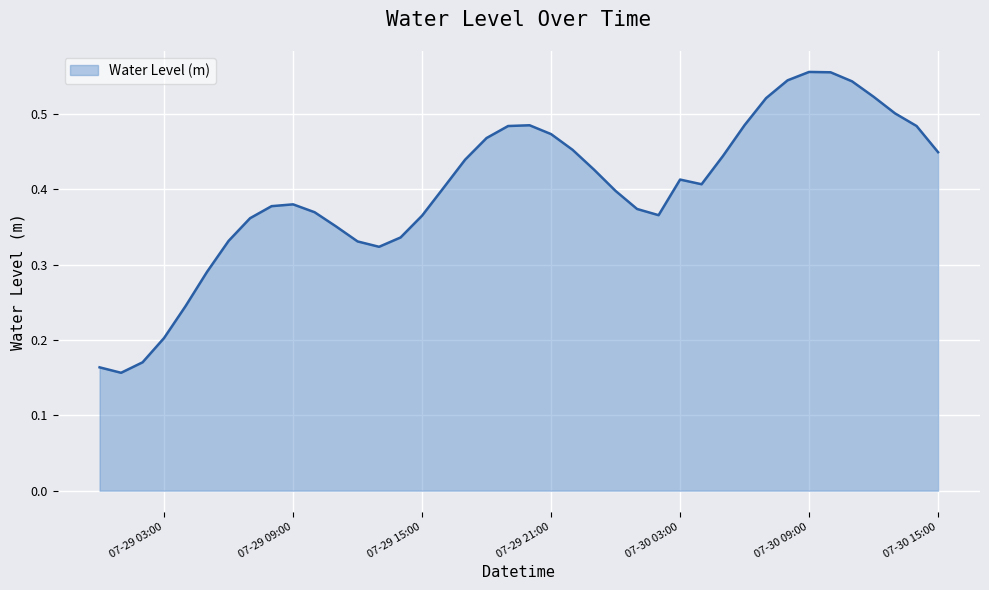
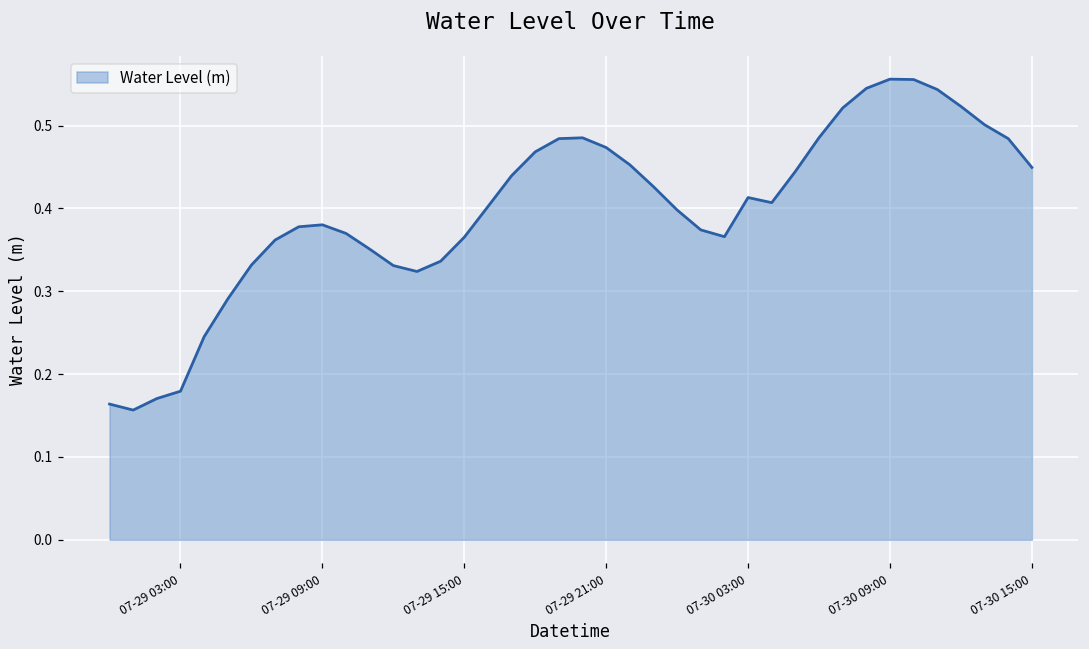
  {
-   "07-29 03:00": 0.20,
+   "07-29 03:00": 0.18,
    "07-29 09:00": 0.38,
    "07-29 15:00": 0.37,
    "07-29 21:00": 0.47,
    "07-30 03:00": 0.41,
    "07-30 09:00": 0.56,
    "07-30 15:00": 0.45
  }
